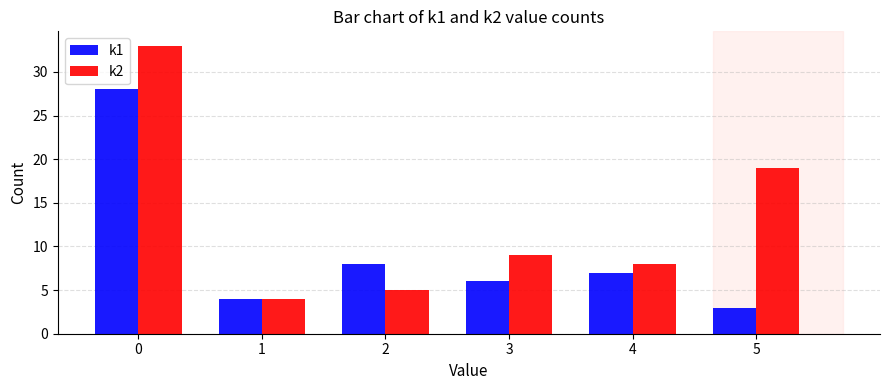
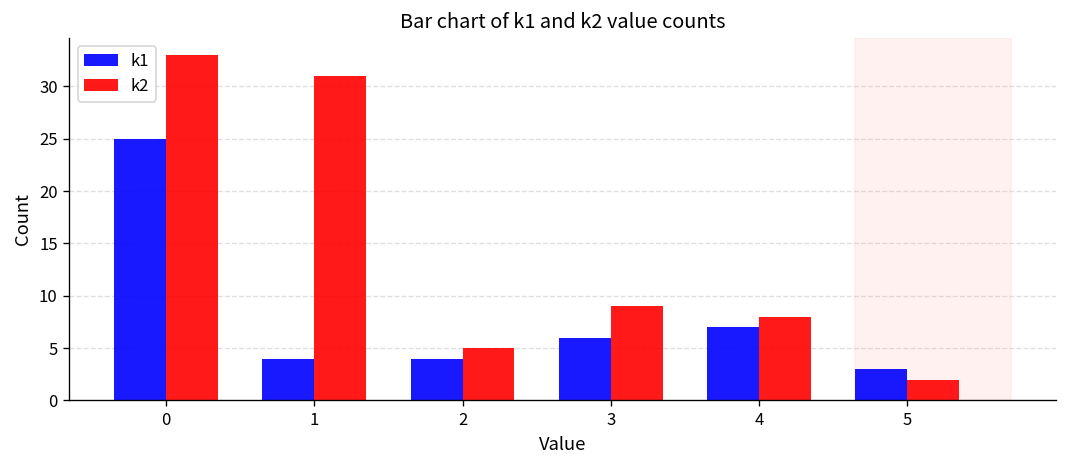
  {
    "k1": {
-     "0": 28,
+     "0": 25,
      "1": 4,
-     "2": 8,
+     "2": 4,
      "3": 6,
      "4": 7,
      "5": 3
    },
    "k2": {
      "0": 33,
-     "1": 4,
+     "1": 31,
      "2": 5,
      "3": 9,
      "4": 8,
-     "5": 19
+     "5": 2
    }
  }
